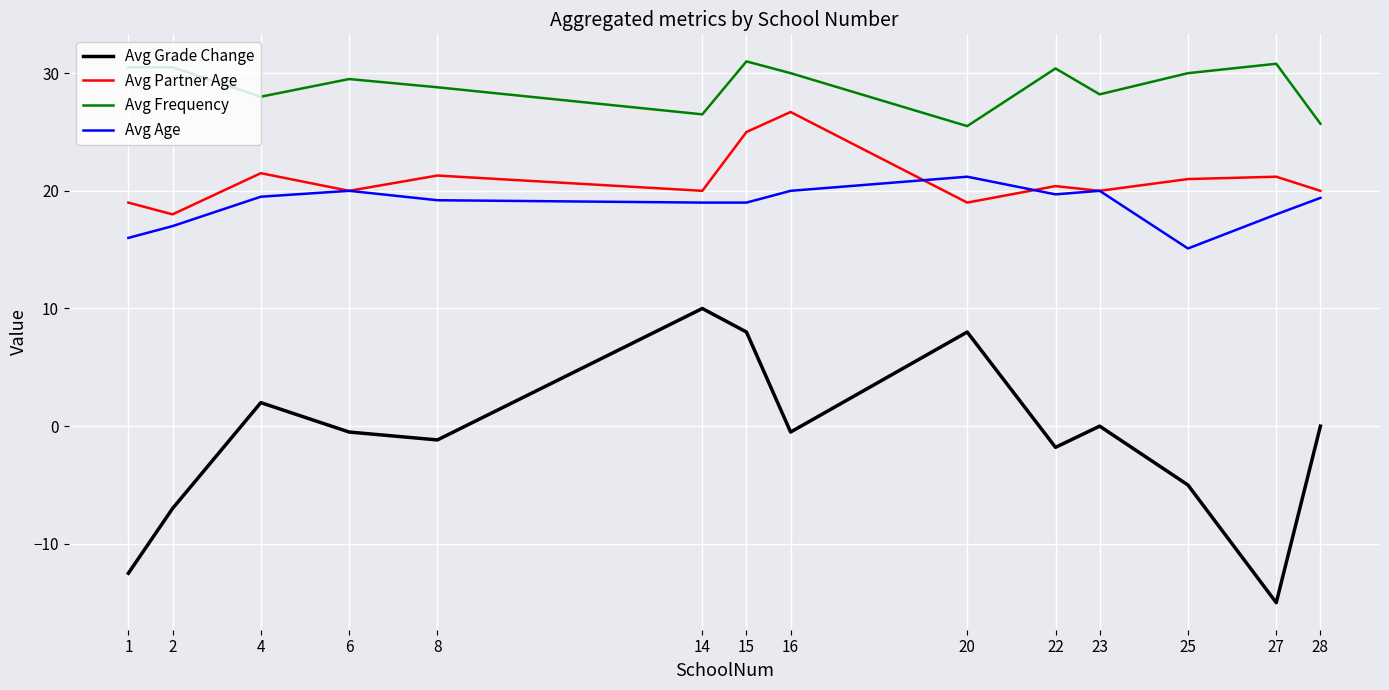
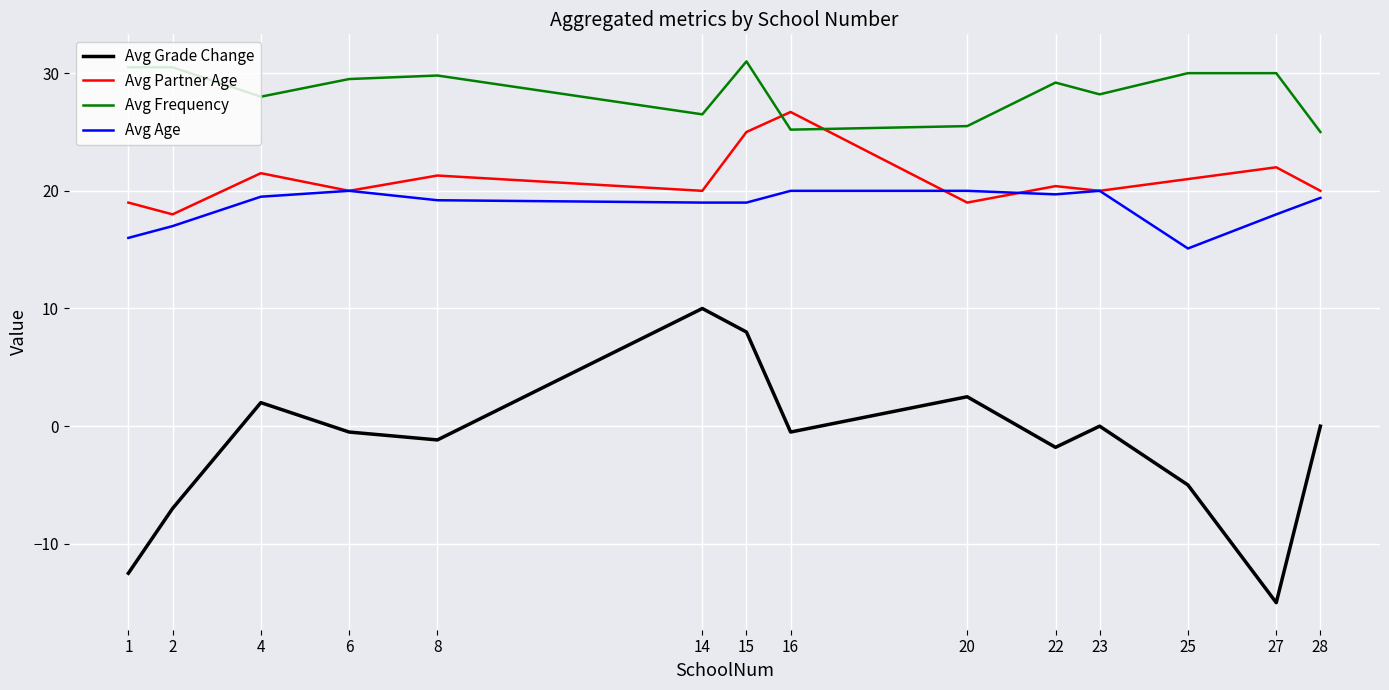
  {
    "Avg Grade Change": {
      "1": -12.5,
      "2": -7.0,
      "4": 2.0,
      "6": -0.5,
      "8": -1.2,
      "14": 10.0,
      "15": 8.0,
      "16": -0.5,
-     "20": 8.0,
+     "20": 2.5,
      "22": -1.8,
      "23": 0.0,
      "25": -5.0,
      "27": -15.0,
      "28": 0.0
    },
    "Avg Partner Age": {
      "1": 19.0,
      "2": 18.0,
      "4": 21.5,
      "8": 21.3,
      "14": 20.0,
      "15": 25.0,
      "16": 26.7,
      "20": 19.0,
      "22": 20.4,
      "25": 21.0,
-     "27": 21.2,
+     "27": 22.0,
      "28": 20.0
    },
    "Avg Frequency": {
      "6": 29.5,
-     "8": 28.8,
+     "8": 29.8,
      "14": 26.5,
      "15": 31.0,
-     "16": 30.0,
+     "16": 25.2,
      "20": 25.5,
-     "22": 30.4,
+     "22": 29.2,
      "23": 28.2,
      "25": 30.0,
-     "27": 30.8,
-     "28": 25.7
+     "27": 30.0,
+     "28": 25.0
    },
    "Avg Age": {
      "1": 16.0,
      "2": 17.0,
      "4": 19.5,
      "8": 19.2,
      "14": 19.0,
      "15": 19.0,
      "16": 20.0,
-     "20": 21.2,
+     "20": 20.0,
      "22": 19.7,
      "25": 15.1,
      "27": 18.0,
      "28": 19.4
    }
  }
